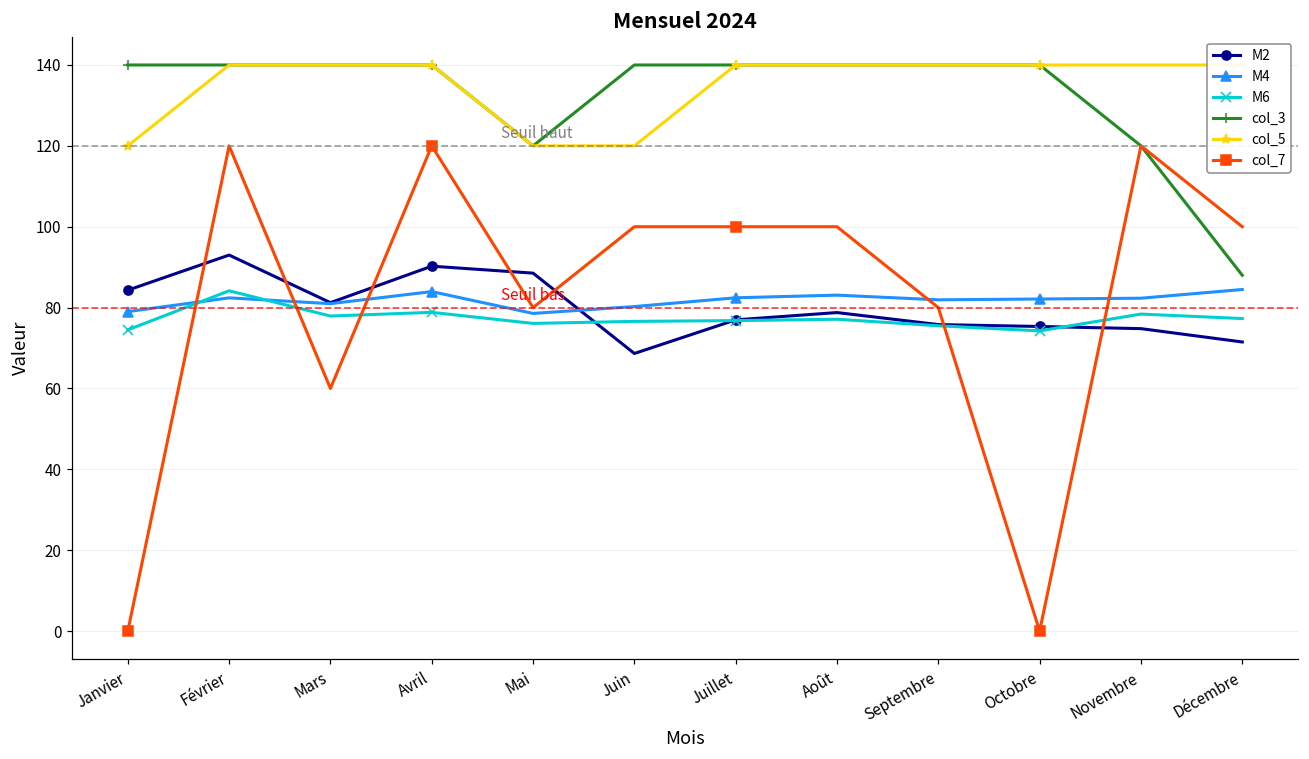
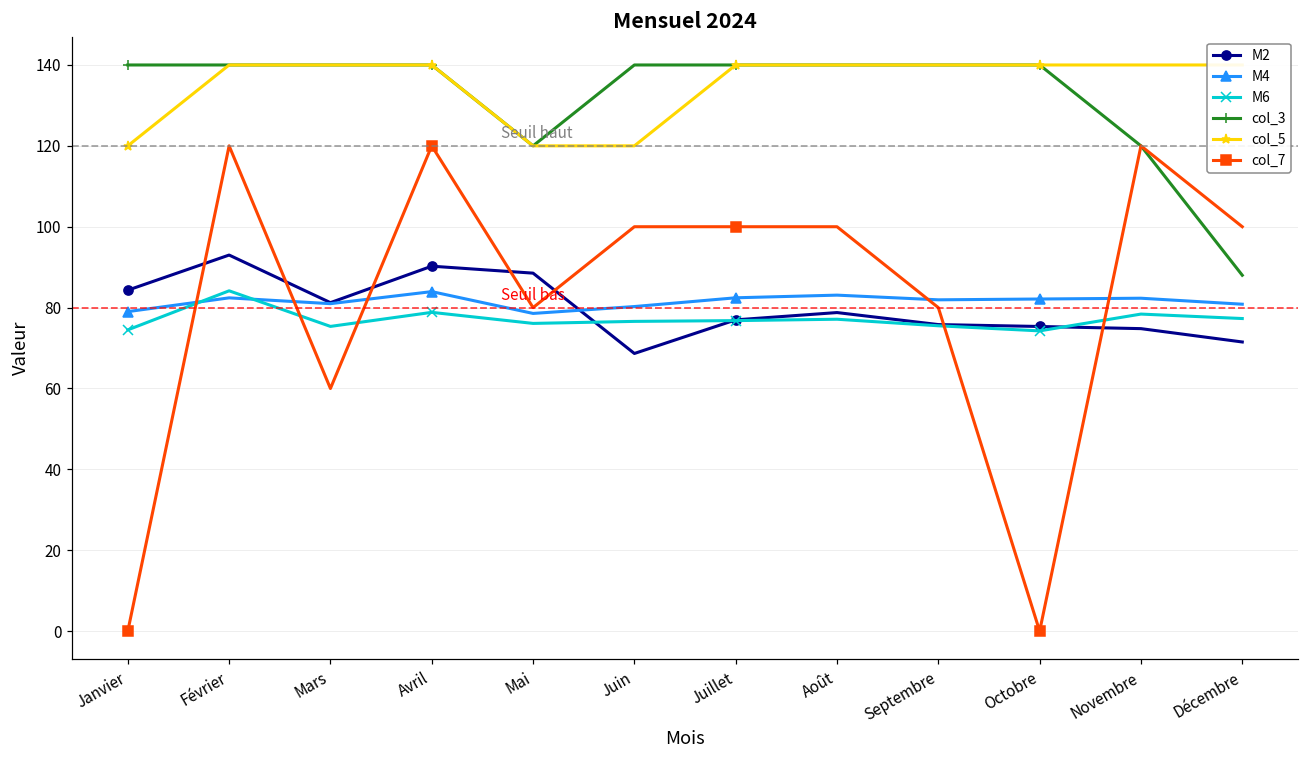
  {
    "M2": {
      "Janvier": 84,
      "Février": 93,
      "Avril": 90,
      "Mai": 89,
      "Juin": 69,
      "Août": 79,
      "Octobre": 75,
      "Novembre": 75,
      "Décembre": 72
    },
    "M4": {
      "Janvier": 79,
      "Février": 82,
      "Avril": 84,
      "Mai": 79,
      "Juin": 80,
      "Juillet": 82,
      "Août": 83,
      "Septembre": 82,
      "Octobre": 82,
      "Novembre": 82,
-     "Décembre": 84
+     "Décembre": 81
    },
    "M6": {
      "Janvier": 74,
      "Février": 84,
-     "Mars": 78,
+     "Mars": 75,
      "Avril": 79,
      "Mai": 76,
      "Juin": 77,
      "Août": 77,
      "Octobre": 74,
      "Novembre": 78,
      "Décembre": 77
    },
    "col_3": {
      "Janvier": 140,
      "Juin": 140,
      "Décembre": 88
    },
    "col_5": {
      "Janvier": 120,
      "Juin": 120,
      "Novembre": 140
    },
    "col_7": {
      "Janvier": 0,
      "Février": 120,
      "Mars": 60,
      "Avril": 120,
      "Mai": 80,
      "Juin": 100,
      "Juillet": 100,
      "Août": 100,
      "Septembre": 80,
      "Octobre": 0,
      "Décembre": 100
    }
  }
